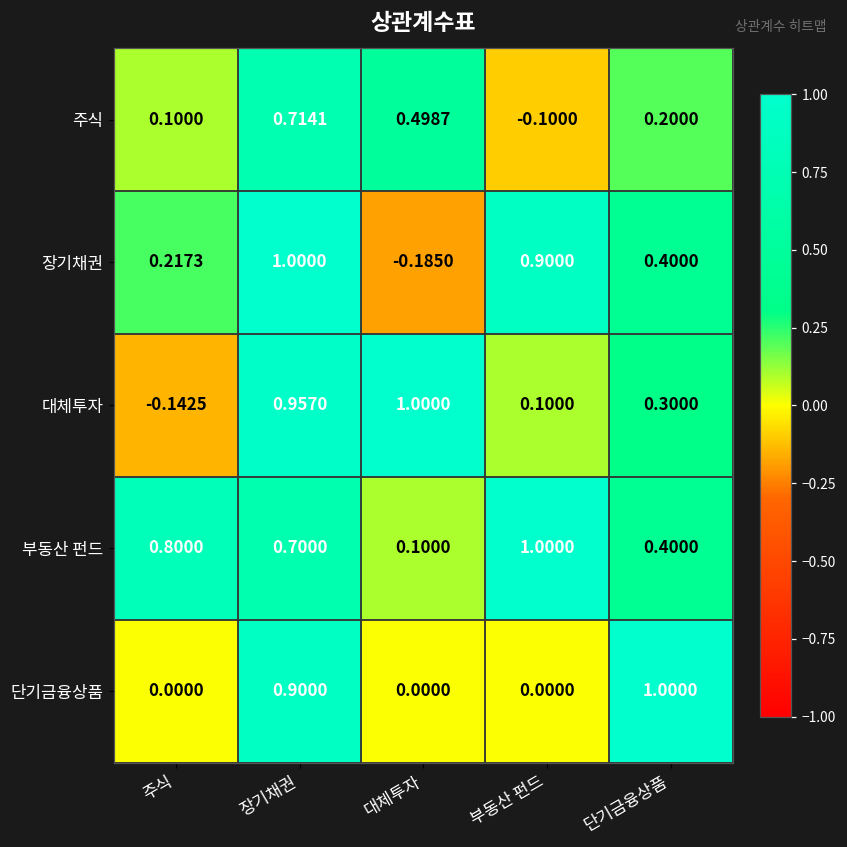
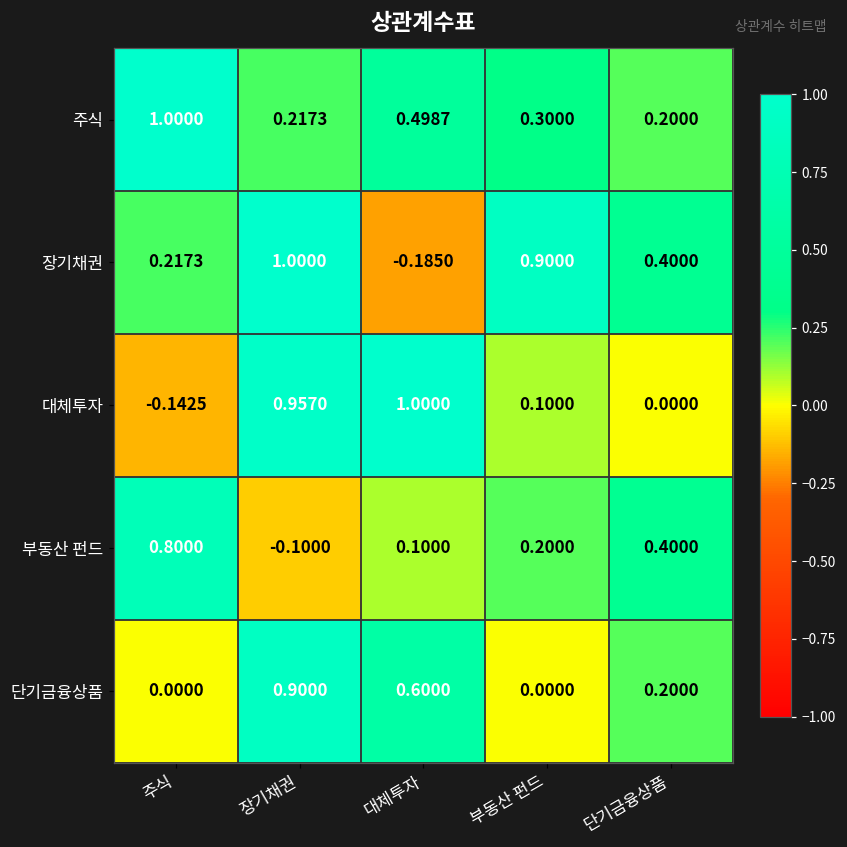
  {
    "주식": {
-     "주식": 0.1000,
-     "장기채권": 0.7141,
+     "주식": 1.0000,
+     "장기채권": 0.2173,
      "대체투자": 0.4987,
-     "부동산 펀드": -0.1000,
+     "부동산 펀드": 0.3000,
      "단기금융상품": 0.2000
    },
    "장기채권": {
      "주식": 0.2173,
      "장기채권": 1.0000,
      "대체투자": -0.1850,
      "부동산 펀드": 0.9000,
      "단기금융상품": 0.4000
    },
    "대체투자": {
      "주식": -0.1425,
      "장기채권": 0.9570,
      "대체투자": 1.0000,
      "부동산 펀드": 0.1000,
-     "단기금융상품": 0.3000
+     "단기금융상품": 0.0000
    },
    "부동산 펀드": {
      "주식": 0.8000,
-     "장기채권": 0.7000,
+     "장기채권": -0.1000,
      "대체투자": 0.1000,
-     "부동산 펀드": 1.0000,
+     "부동산 펀드": 0.2000,
      "단기금융상품": 0.4000
    },
    "단기금융상품": {
      "주식": 0.0000,
      "장기채권": 0.9000,
-     "대체투자": 0.0000,
+     "대체투자": 0.6000,
      "부동산 펀드": 0.0000,
-     "단기금융상품": 1.0000
+     "단기금융상품": 0.2000
    }
  }
